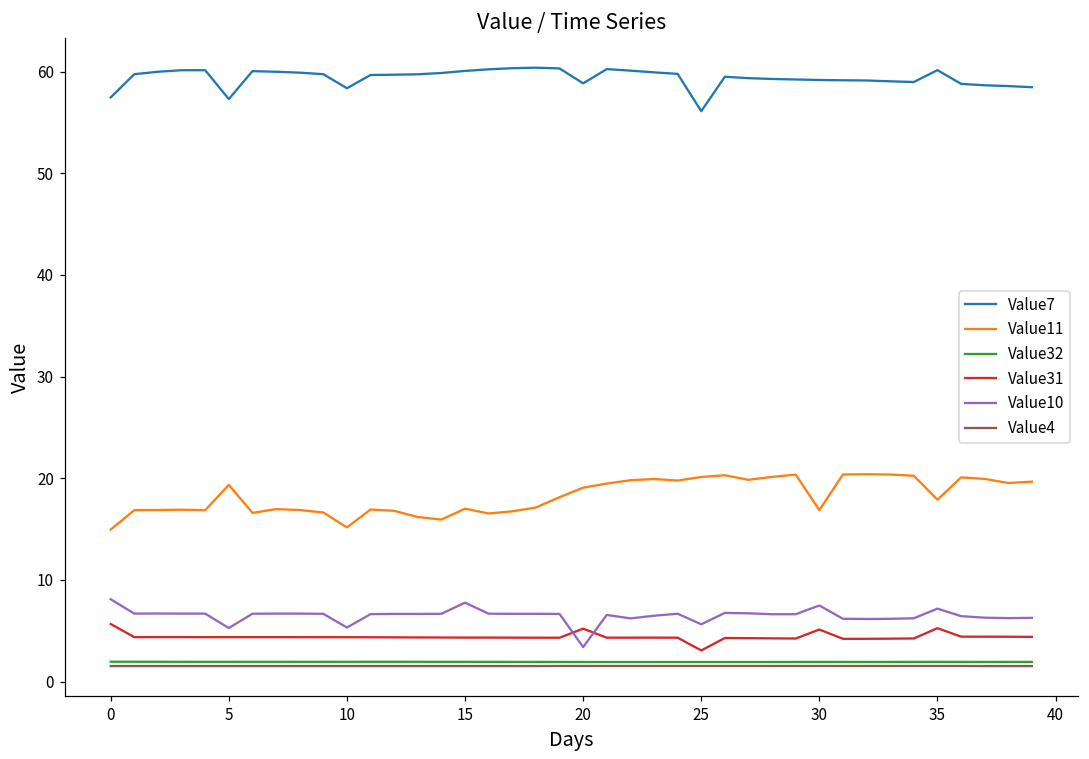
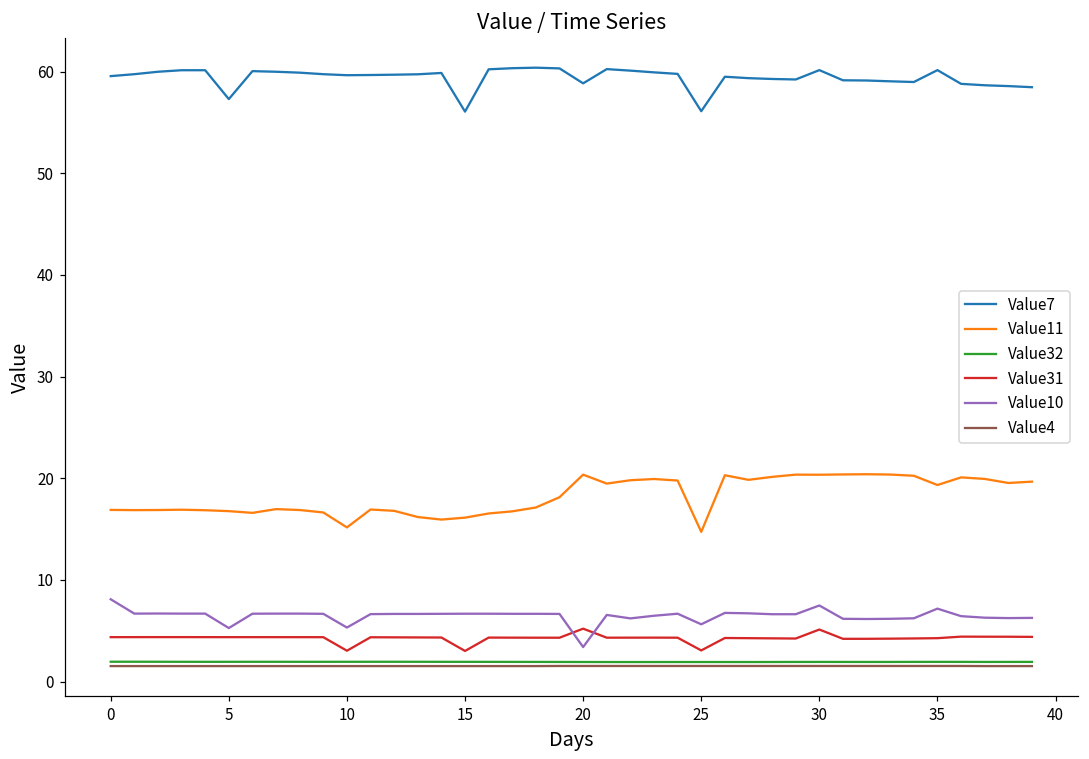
  {
    "Value7": {
-     "0": 57,
+     "0": 60,
      "5": 57,
-     "10": 58,
-     "15": 60,
+     "10": 60,
+     "15": 56,
      "20": 59,
      "25": 56,
-     "30": 59,
+     "30": 60,
      "35": 60
    },
    "Value11": {
-     "0": 15,
-     "5": 19,
+     "0": 17,
+     "5": 17,
      "10": 15,
-     "15": 17,
-     "20": 19,
-     "25": 20,
-     "30": 17,
-     "35": 18
+     "15": 16,
+     "20": 20,
+     "25": 15,
+     "30": 20,
+     "35": 19
    },
    "Value32": {
      "0": 2,
      "5": 2,
      "10": 2,
      "15": 2,
      "20": 2,
      "25": 2,
      "30": 2,
      "35": 2
    },
    "Value31": {
-     "0": 6,
+     "0": 4,
      "5": 4,
-     "10": 4,
-     "15": 4,
+     "10": 3,
+     "15": 3,
      "20": 5,
      "25": 3,
      "30": 5,
-     "35": 5
+     "35": 4
    },
    "Value10": {
      "0": 8,
      "5": 5,
      "10": 5,
-     "15": 8,
+     "15": 7,
      "20": 3,
      "25": 6,
      "30": 7,
      "35": 7
    },
    "Value4": {
      "0": 2,
      "5": 2,
      "10": 2,
      "15": 2,
      "20": 2,
      "25": 2,
      "30": 2,
      "35": 2
    }
  }
